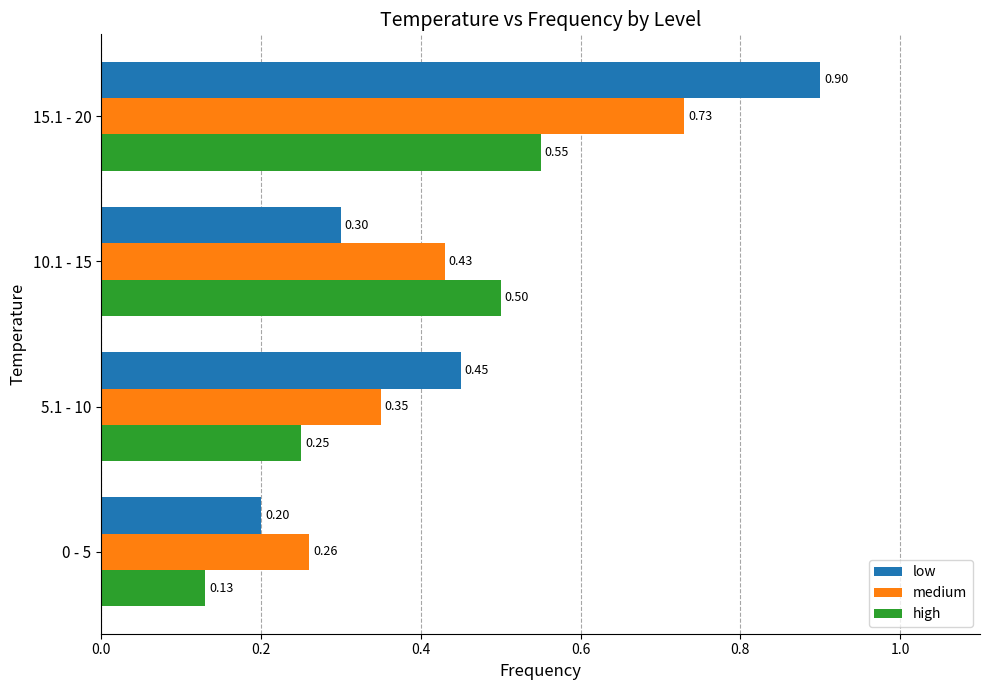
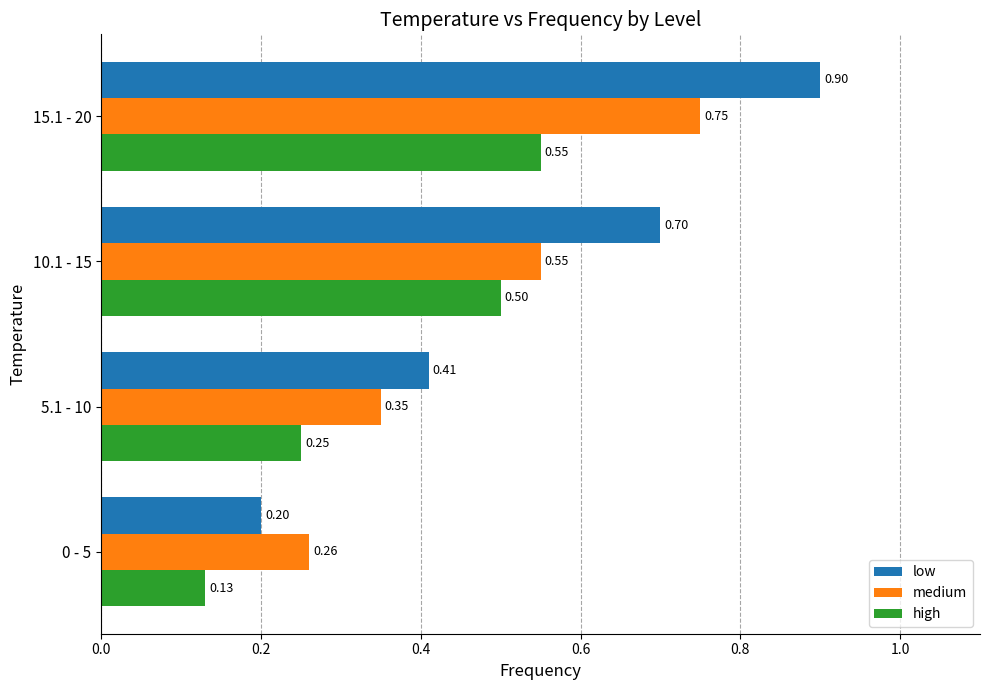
  {
    "low": {
      "15.1 - 20": 0.90,
-     "10.1 - 15": 0.30,
-     "5.1 - 10": 0.45,
+     "10.1 - 15": 0.70,
+     "5.1 - 10": 0.41,
      "0 - 5": 0.20
    },
    "medium": {
-     "15.1 - 20": 0.73,
-     "10.1 - 15": 0.43,
+     "15.1 - 20": 0.75,
+     "10.1 - 15": 0.55,
      "5.1 - 10": 0.35,
      "0 - 5": 0.26
    },
    "high": {
      "15.1 - 20": 0.55,
      "10.1 - 15": 0.50,
      "5.1 - 10": 0.25,
      "0 - 5": 0.13
    }
  }
